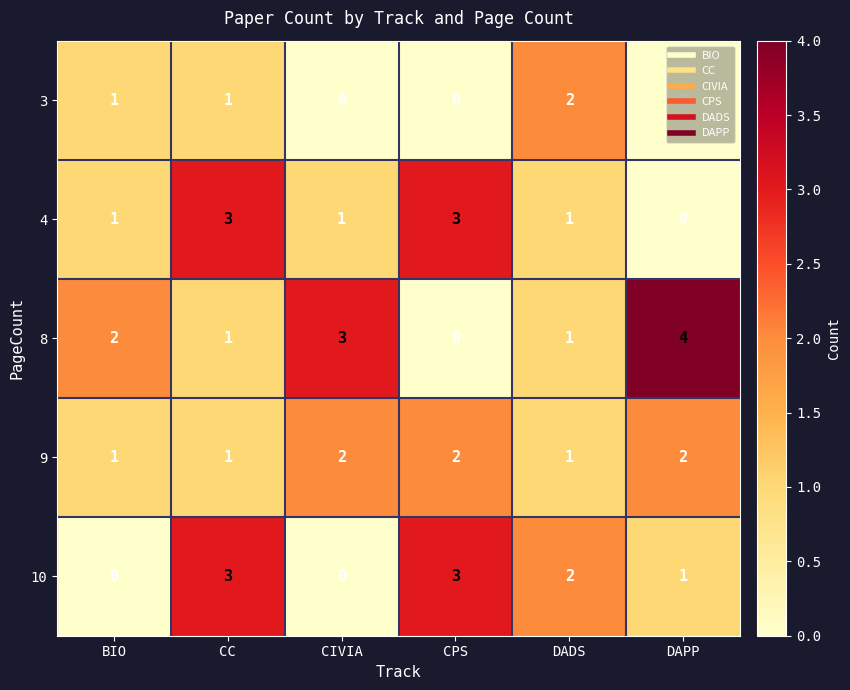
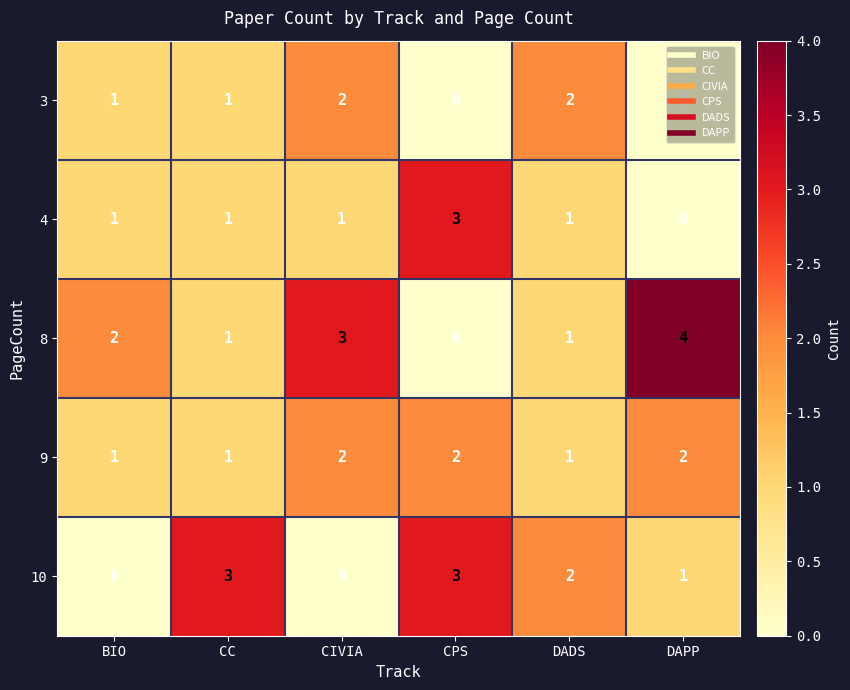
  {
    "3": {
      "BIO": 1,
      "CC": 1,
-     "CIVIA": 0,
+     "CIVIA": 2,
      "CPS": 0,
      "DADS": 2
    },
    "4": {
      "BIO": 1,
-     "CC": 3,
+     "CC": 1,
      "CIVIA": 1,
      "CPS": 3,
      "DADS": 1,
      "DAPP": 0
    },
    "8": {
      "BIO": 2,
      "CC": 1,
      "CIVIA": 3,
      "CPS": 0,
      "DADS": 1,
      "DAPP": 4
    },
    "9": {
      "BIO": 1,
      "CC": 1,
      "CIVIA": 2,
      "CPS": 2,
      "DADS": 1,
      "DAPP": 2
    },
    "10": {
      "BIO": 0,
      "CC": 3,
      "CIVIA": 0,
      "CPS": 3,
      "DADS": 2,
      "DAPP": 1
    }
  }
